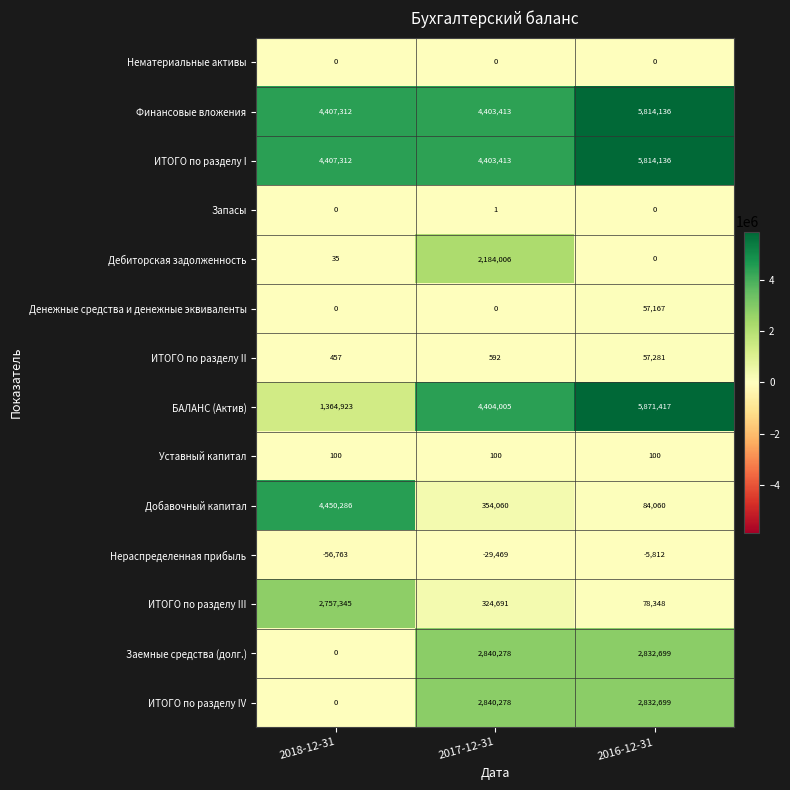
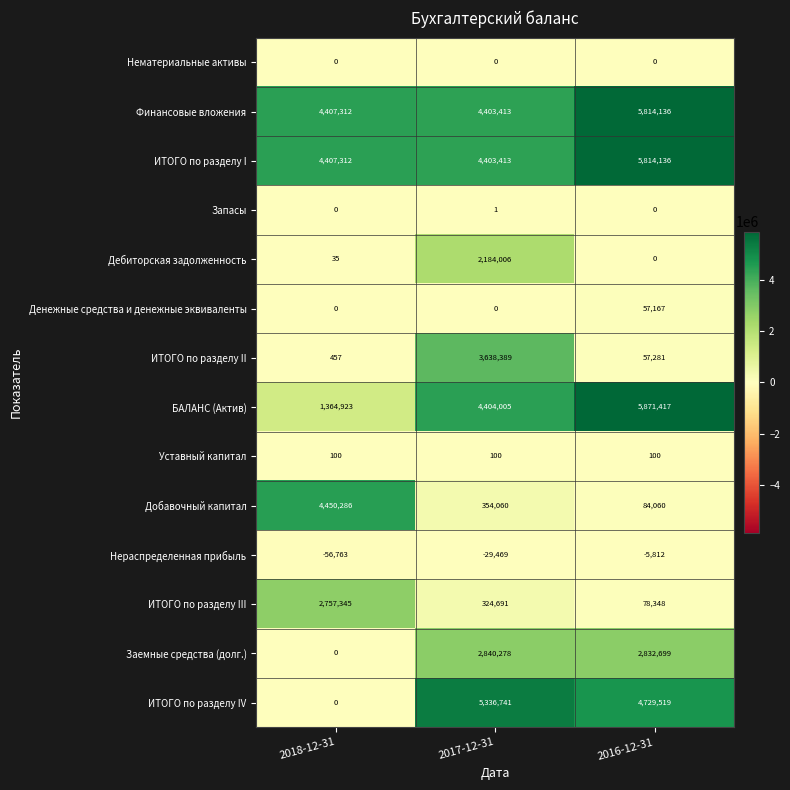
  {
    "Нематериальные активы": {
      "2018-12-31": "0",
      "2017-12-31": "0",
      "2016-12-31": "0"
    },
    "Финансовые вложения": {
      "2018-12-31": "4,407,312",
      "2017-12-31": "4,403,413",
      "2016-12-31": "5,814,136"
    },
    "ИТОГО по разделу I": {
      "2018-12-31": "4,407,312",
      "2017-12-31": "4,403,413",
      "2016-12-31": "5,814,136"
    },
    "Запасы": {
      "2018-12-31": "0",
      "2017-12-31": "1",
      "2016-12-31": "0"
    },
    "Дебиторская задолженность": {
      "2018-12-31": "35",
      "2017-12-31": "2,184,006",
      "2016-12-31": "0"
    },
    "Денежные средства и денежные эквиваленты": {
      "2018-12-31": "0",
      "2017-12-31": "0",
      "2016-12-31": "57,167"
    },
    "ИТОГО по разделу II": {
      "2018-12-31": "457",
-     "2017-12-31": "592",
+     "2017-12-31": "3,638,389",
      "2016-12-31": "57,281"
    },
    "БАЛАНС (Актив)": {
      "2018-12-31": "1,364,923",
      "2017-12-31": "4,404,005",
      "2016-12-31": "5,871,417"
    },
    "Уставный капитал": {
      "2018-12-31": "100",
      "2017-12-31": "100",
      "2016-12-31": "100"
    },
    "Добавочный капитал": {
      "2018-12-31": "4,450,286",
      "2017-12-31": "354,060",
      "2016-12-31": "84,060"
    },
    "Нераспределенная прибыль": {
      "2018-12-31": "-56,763",
      "2017-12-31": "-29,469",
      "2016-12-31": "-5,812"
    },
    "ИТОГО по разделу III": {
      "2018-12-31": "2,757,345",
      "2017-12-31": "324,691",
      "2016-12-31": "78,348"
    },
    "Заемные средства (долг.)": {
      "2018-12-31": "0",
      "2017-12-31": "2,840,278",
      "2016-12-31": "2,832,699"
    },
    "ИТОГО по разделу IV": {
      "2018-12-31": "0",
-     "2017-12-31": "2,840,278",
-     "2016-12-31": "2,832,699"
+     "2017-12-31": "5,336,741",
+     "2016-12-31": "4,729,519"
    }
  }
